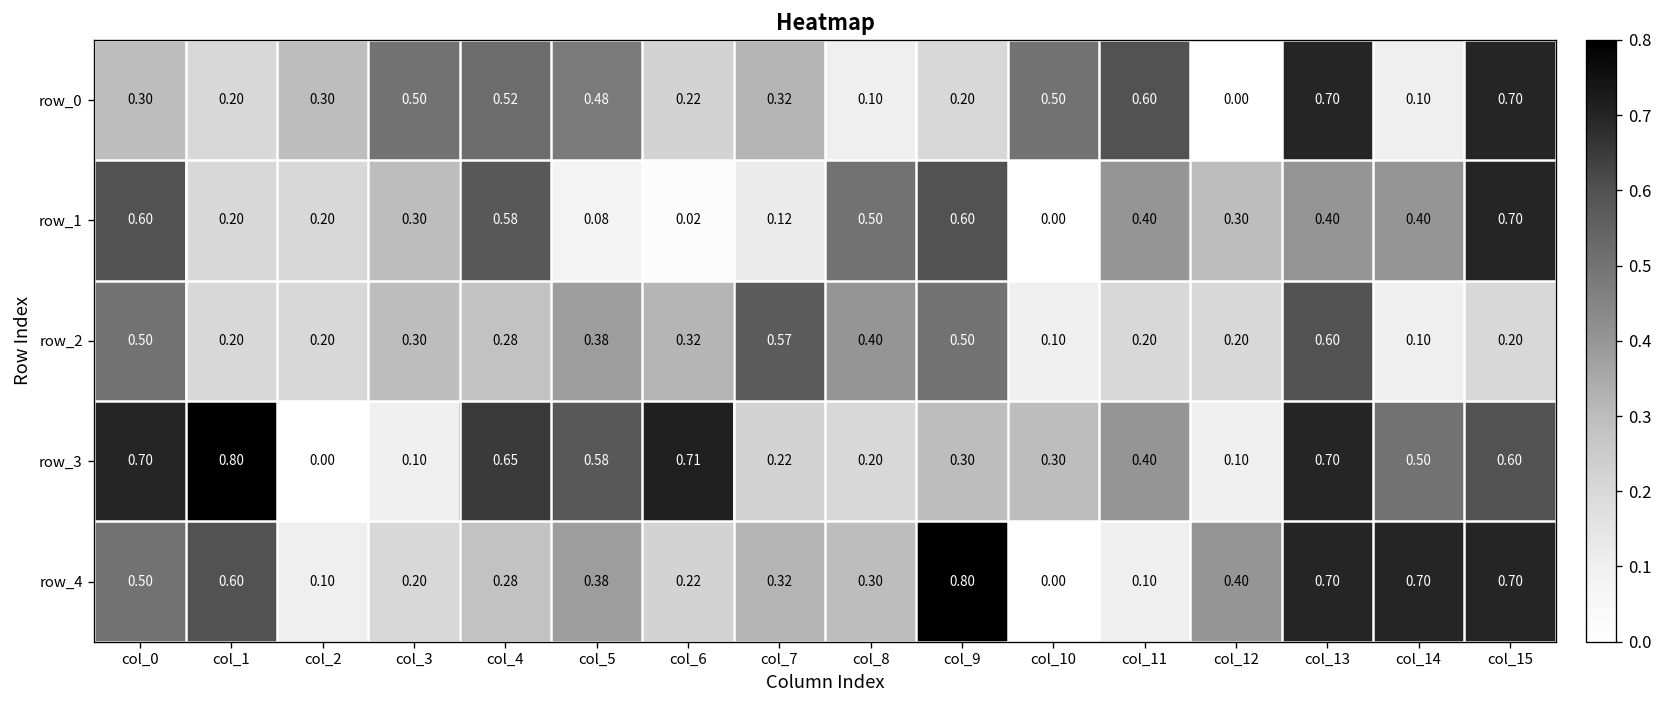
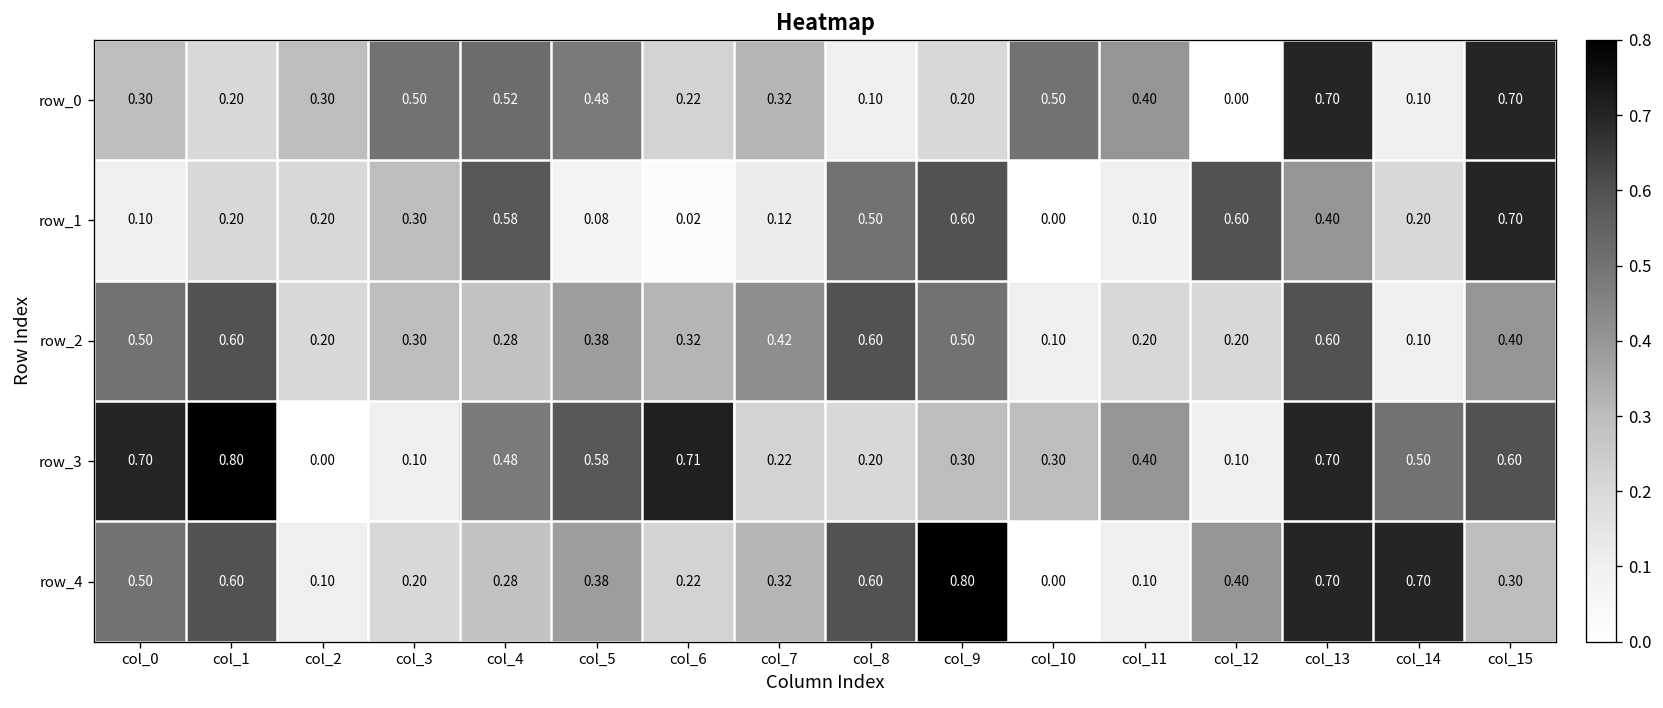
  {
    "row_0": {
      "col_0": 0.30,
      "col_1": 0.20,
      "col_2": 0.30,
      "col_3": 0.50,
      "col_4": 0.52,
      "col_5": 0.48,
      "col_6": 0.22,
      "col_7": 0.32,
      "col_8": 0.10,
      "col_9": 0.20,
      "col_10": 0.50,
-     "col_11": 0.60,
+     "col_11": 0.40,
      "col_12": 0.00,
      "col_13": 0.70,
      "col_14": 0.10,
      "col_15": 0.70
    },
    "row_1": {
-     "col_0": 0.60,
+     "col_0": 0.10,
      "col_1": 0.20,
      "col_2": 0.20,
      "col_3": 0.30,
      "col_4": 0.58,
      "col_5": 0.08,
      "col_6": 0.02,
      "col_7": 0.12,
      "col_8": 0.50,
      "col_9": 0.60,
      "col_10": 0.00,
-     "col_11": 0.40,
-     "col_12": 0.30,
+     "col_11": 0.10,
+     "col_12": 0.60,
      "col_13": 0.40,
-     "col_14": 0.40,
+     "col_14": 0.20,
      "col_15": 0.70
    },
    "row_2": {
      "col_0": 0.50,
-     "col_1": 0.20,
+     "col_1": 0.60,
      "col_2": 0.20,
      "col_3": 0.30,
      "col_4": 0.28,
      "col_5": 0.38,
      "col_6": 0.32,
-     "col_7": 0.57,
-     "col_8": 0.40,
+     "col_7": 0.42,
+     "col_8": 0.60,
      "col_9": 0.50,
      "col_10": 0.10,
      "col_11": 0.20,
      "col_12": 0.20,
      "col_13": 0.60,
      "col_14": 0.10,
-     "col_15": 0.20
+     "col_15": 0.40
    },
    "row_3": {
      "col_0": 0.70,
      "col_1": 0.80,
      "col_2": 0.00,
      "col_3": 0.10,
-     "col_4": 0.65,
+     "col_4": 0.48,
      "col_5": 0.58,
      "col_6": 0.71,
      "col_7": 0.22,
      "col_8": 0.20,
      "col_9": 0.30,
      "col_10": 0.30,
      "col_11": 0.40,
      "col_12": 0.10,
      "col_13": 0.70,
      "col_14": 0.50,
      "col_15": 0.60
    },
    "row_4": {
      "col_0": 0.50,
      "col_1": 0.60,
      "col_2": 0.10,
      "col_3": 0.20,
      "col_4": 0.28,
      "col_5": 0.38,
      "col_6": 0.22,
      "col_7": 0.32,
-     "col_8": 0.30,
+     "col_8": 0.60,
      "col_9": 0.80,
      "col_10": 0.00,
      "col_11": 0.10,
      "col_12": 0.40,
      "col_13": 0.70,
      "col_14": 0.70,
-     "col_15": 0.70
+     "col_15": 0.30
    }
  }
